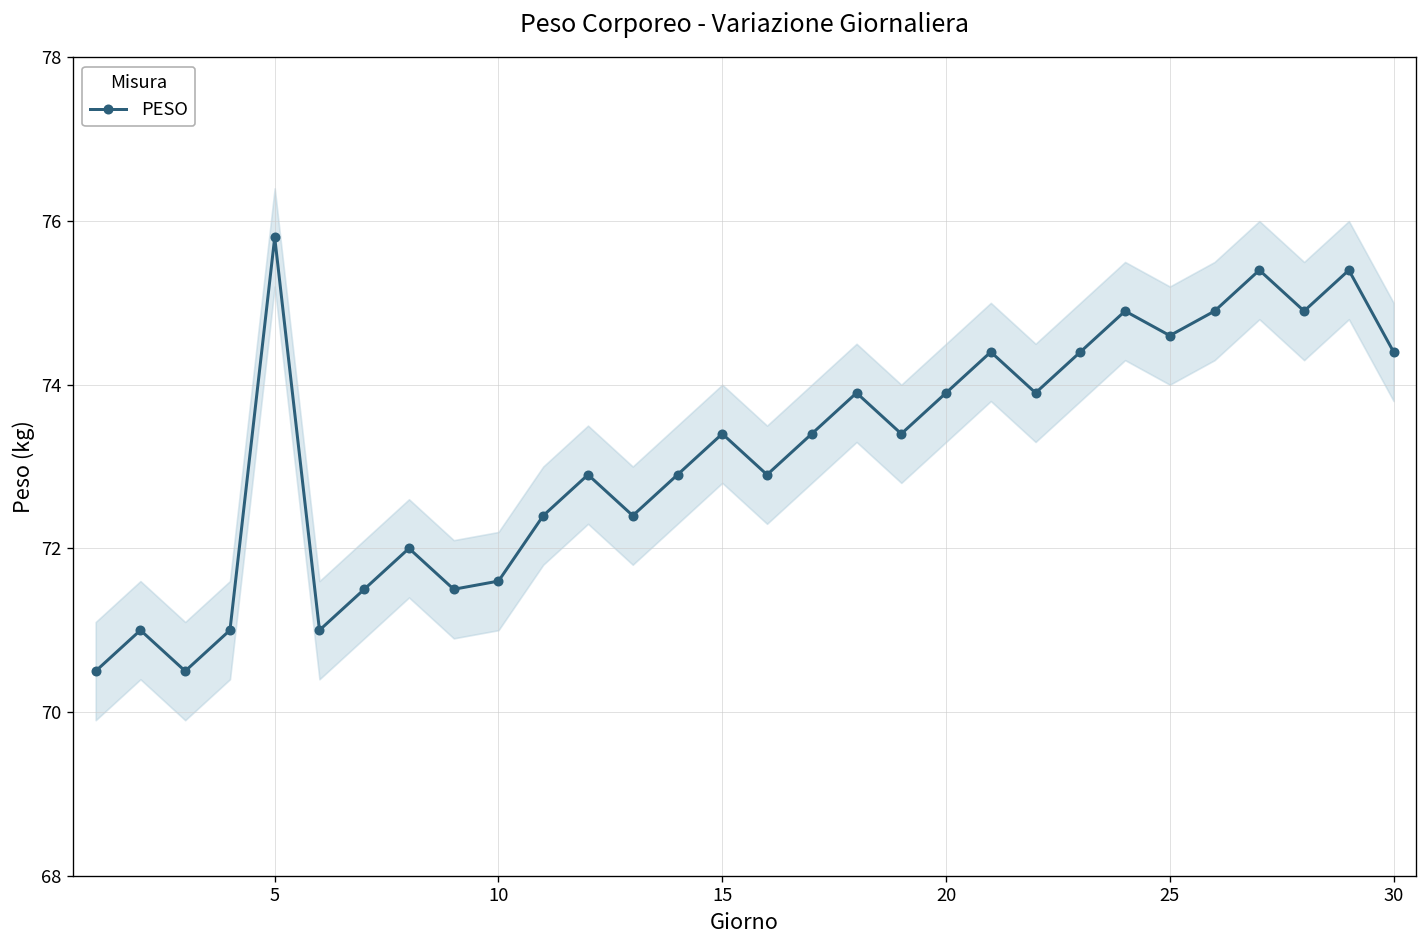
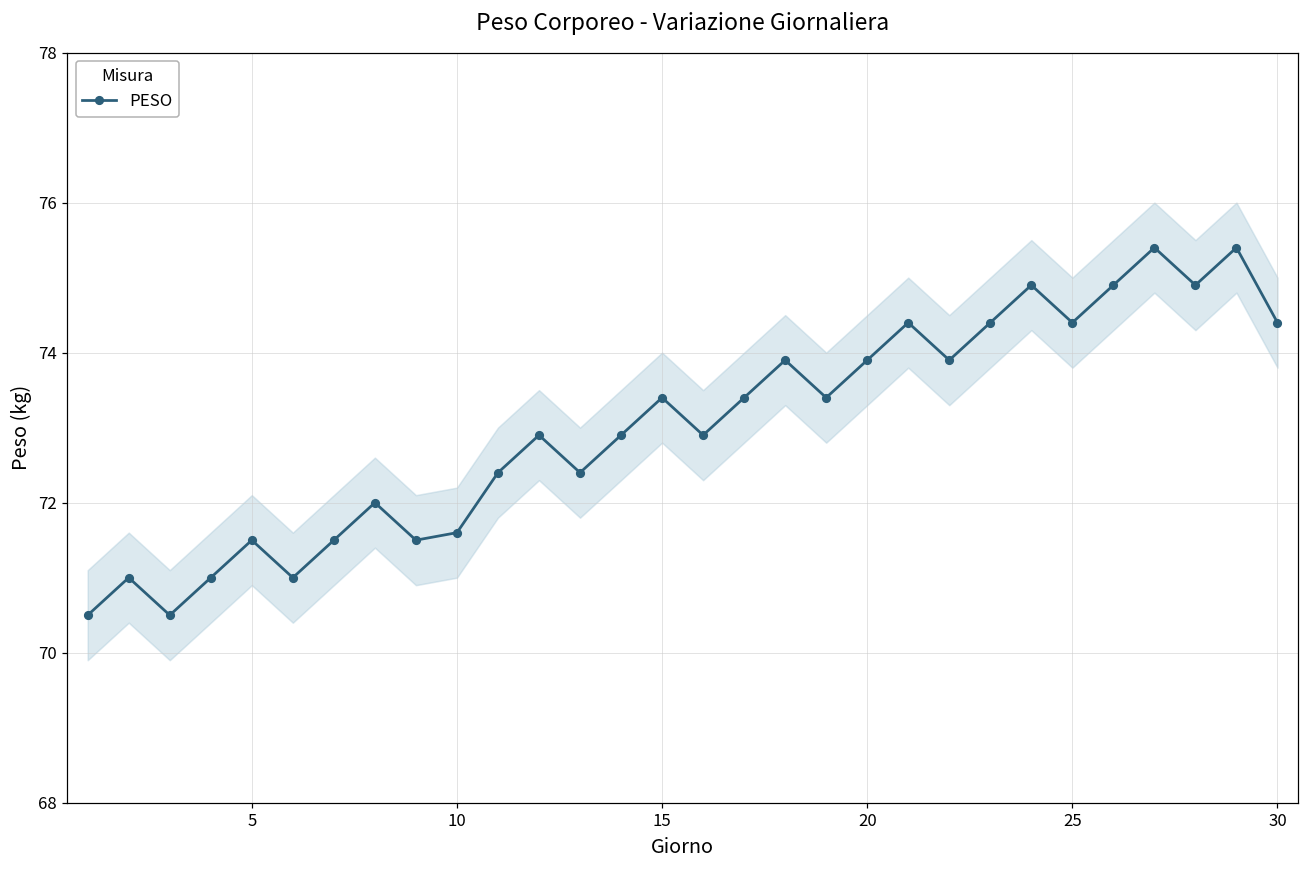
  {
    "PESO": {
-     "5": 75.8,
+     "5": 71.5,
      "10": 71.6,
      "15": 73.4,
      "20": 73.9,
-     "25": 74.6,
+     "25": 74.4,
      "30": 74.4
    }
  }
